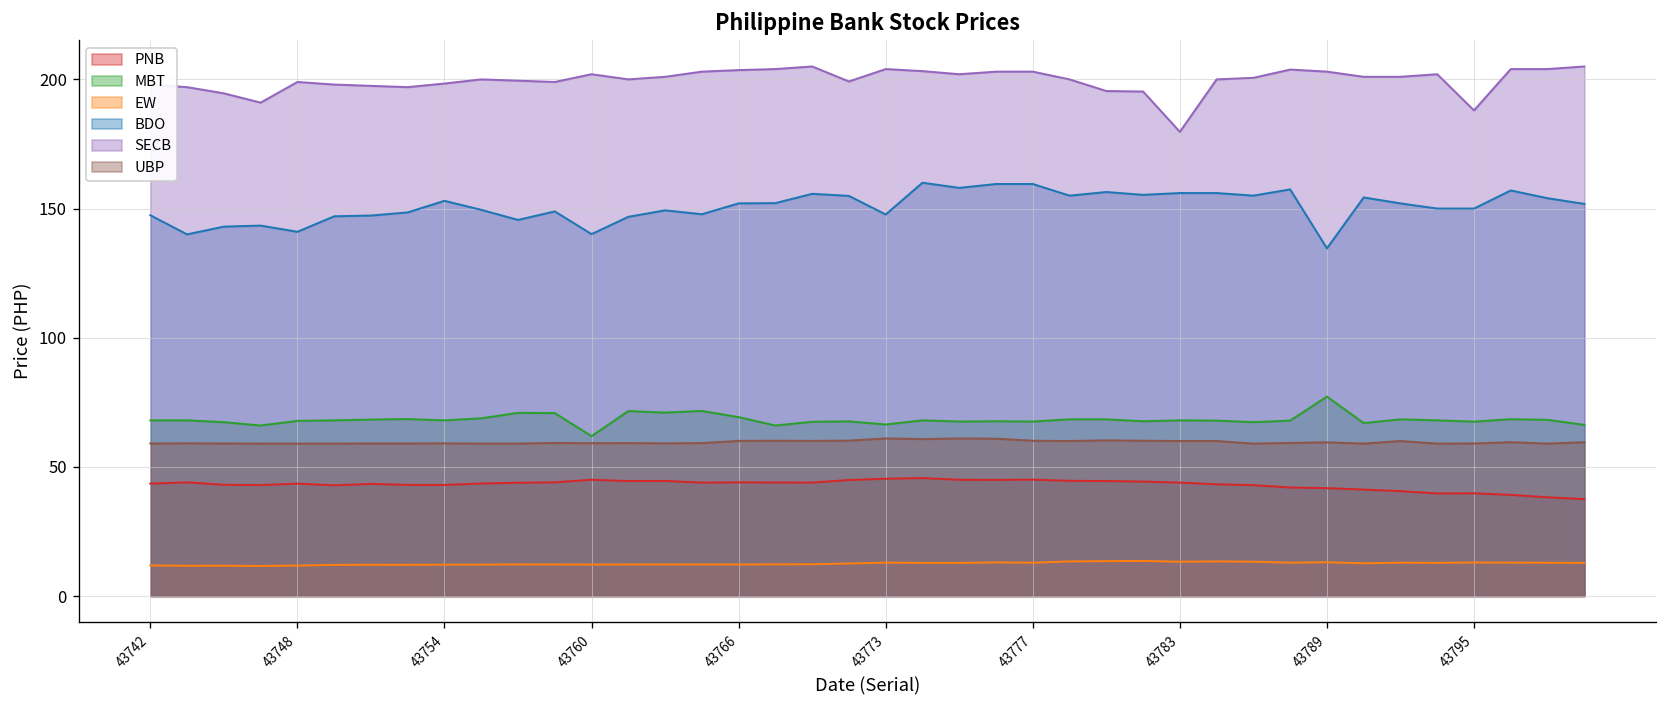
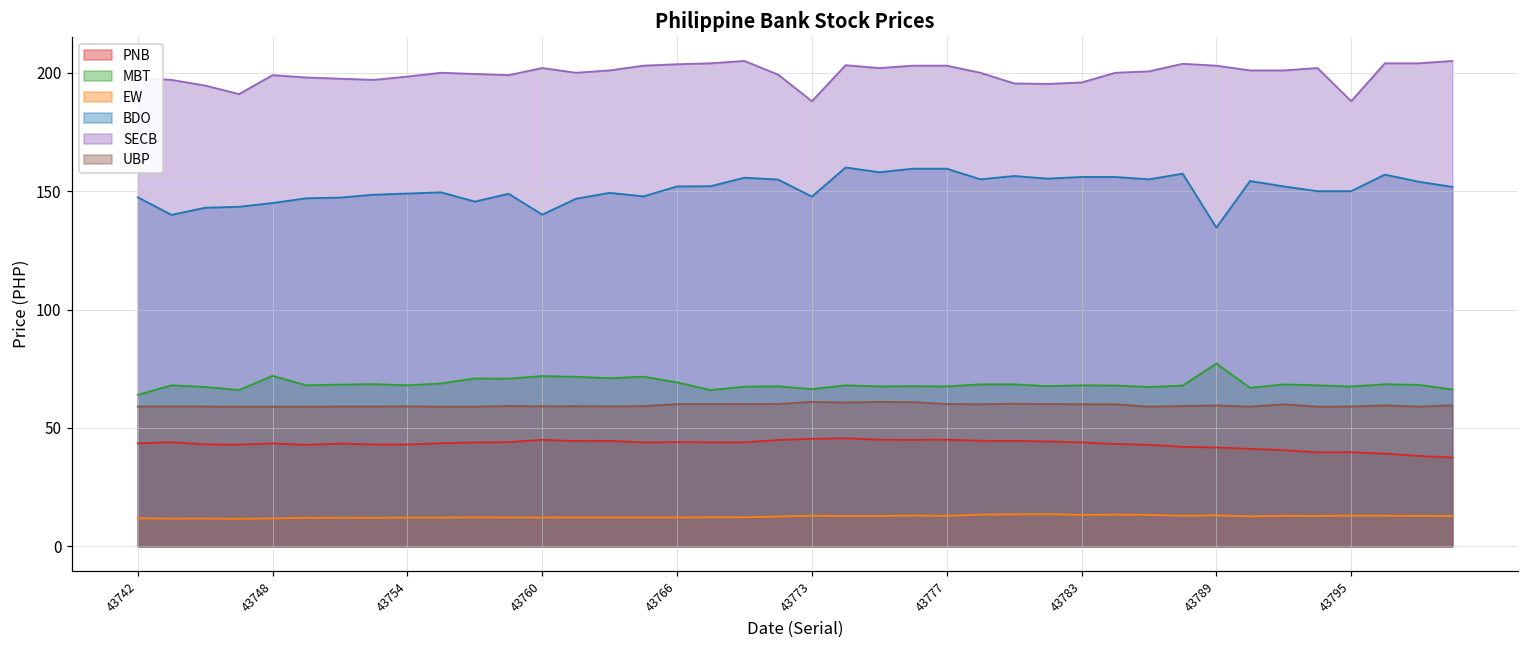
  {
    "MBT": {
-     "43742": 68,
-     "43748": 68,
+     "43742": 64,
+     "43748": 72,
      "43754": 68,
-     "43760": 62,
+     "43760": 72,
      "43766": 69,
      "43773": 66,
      "43777": 68,
      "43783": 68,
      "43789": 77,
      "43795": 68
    },
    "BDO": {
      "43742": 147,
-     "43748": 141,
-     "43754": 153,
+     "43748": 145,
+     "43754": 149,
      "43760": 140,
      "43766": 152,
      "43773": 148,
      "43777": 160,
      "43783": 156,
      "43789": 135,
      "43795": 150
    },
    "SECB": {
      "43748": 199,
      "43754": 198,
      "43760": 202,
      "43766": 204,
-     "43773": 204,
+     "43773": 188,
      "43777": 203,
-     "43783": 180,
+     "43783": 196,
      "43789": 203,
      "43795": 188
    }
  }
